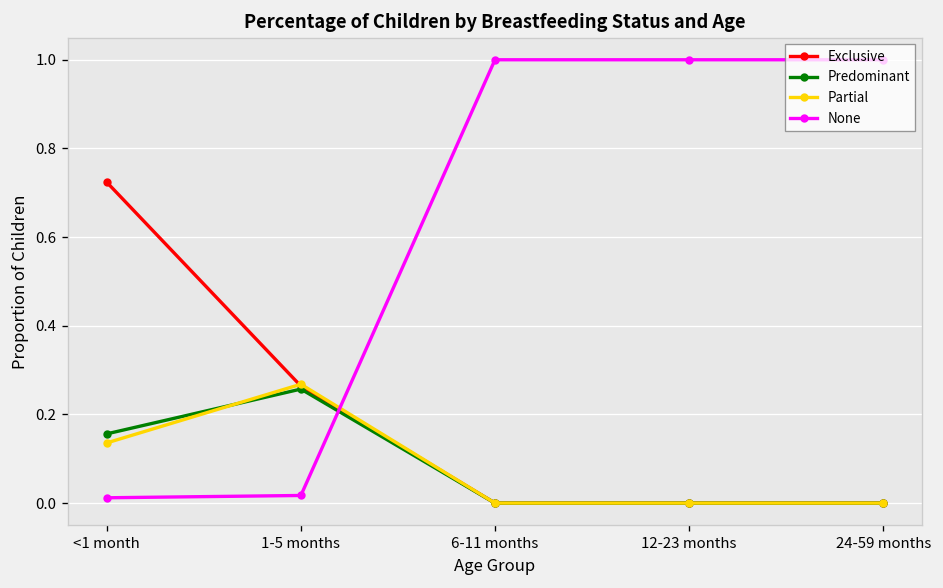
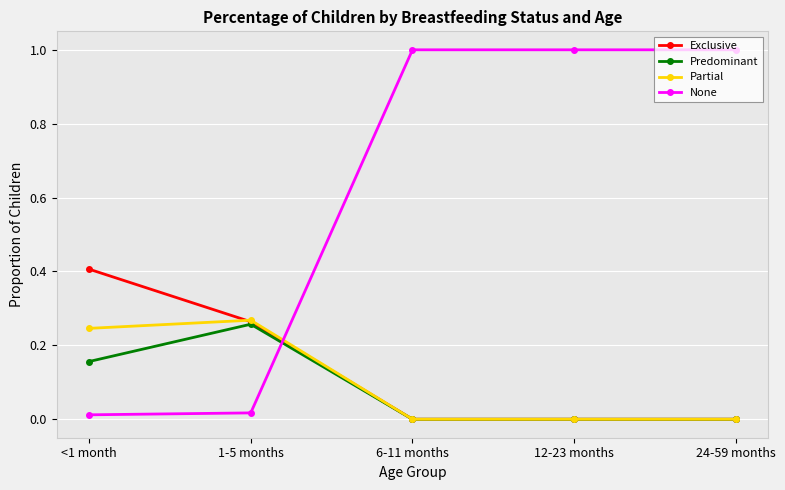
  {
    "Exclusive": {
-     "<1 month": 0.72
+     "<1 month": 0.41
    },
    "Predominant": {
      "<1 month": 0.16
    },
    "Partial": {
-     "<1 month": 0.14
+     "<1 month": 0.25
    },
    "None": {
      "<1 month": 0.01,
      "1-5 months": 0.02,
      "6-11 months": 1.00,
      "12-23 months": 1.00
    }
  }
